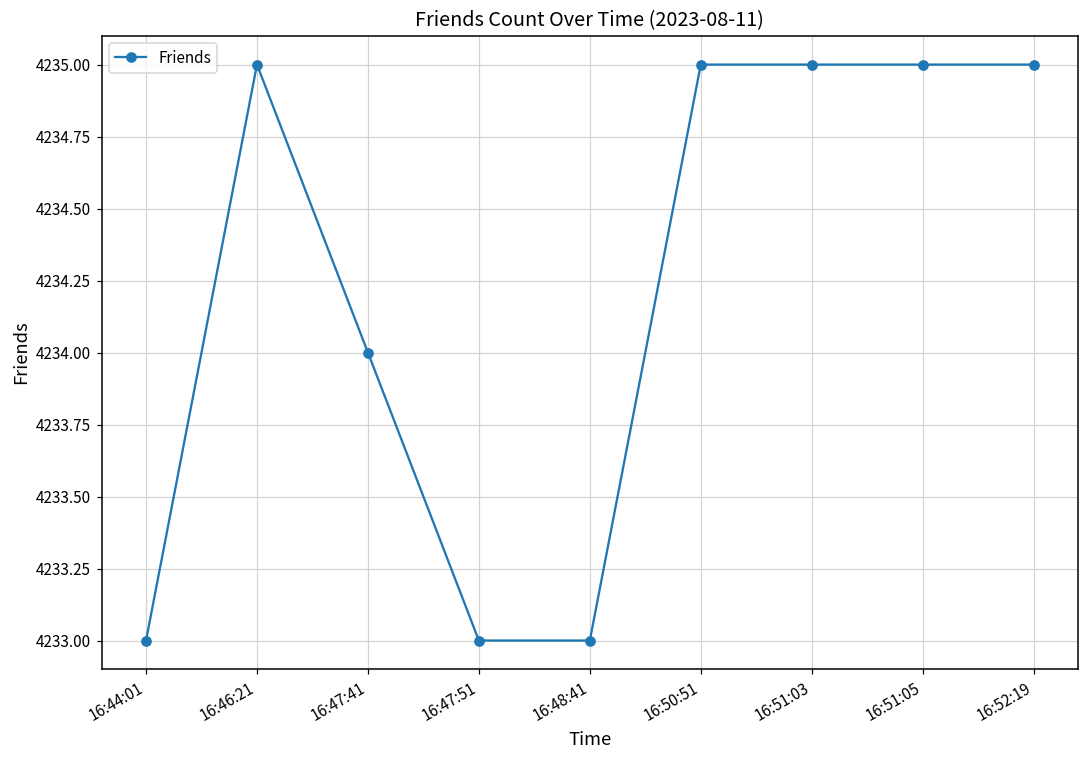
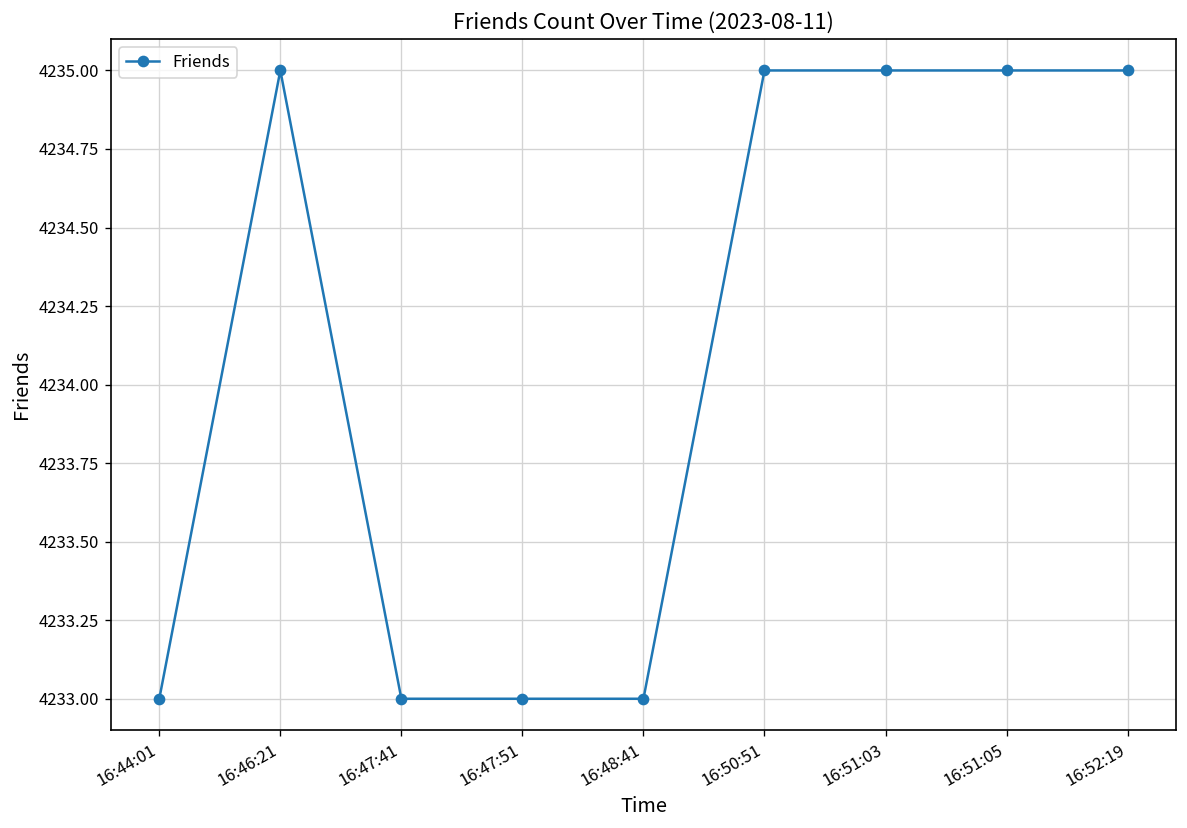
  {
    "16:44:01": 4233,
    "16:46:21": 4235,
-   "16:47:41": 4234,
+   "16:47:41": 4233,
    "16:47:51": 4233,
    "16:48:41": 4233,
    "16:50:51": 4235,
    "16:51:03": 4235,
    "16:51:05": 4235,
    "16:52:19": 4235
  }
